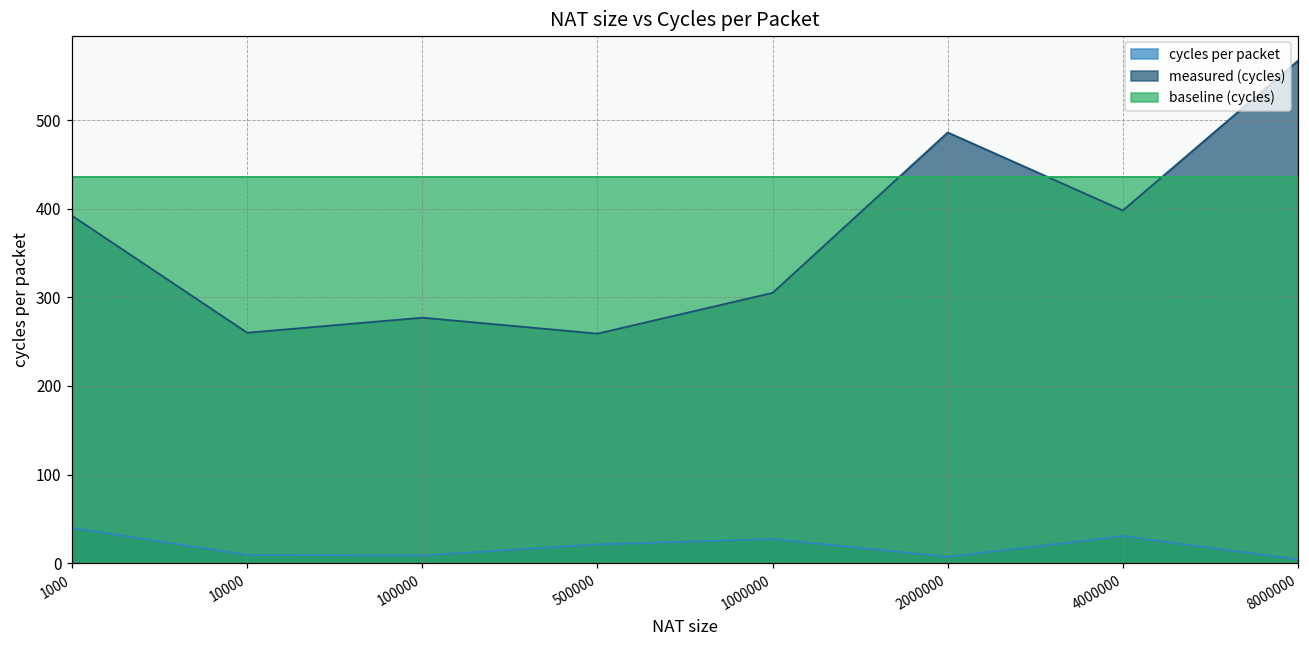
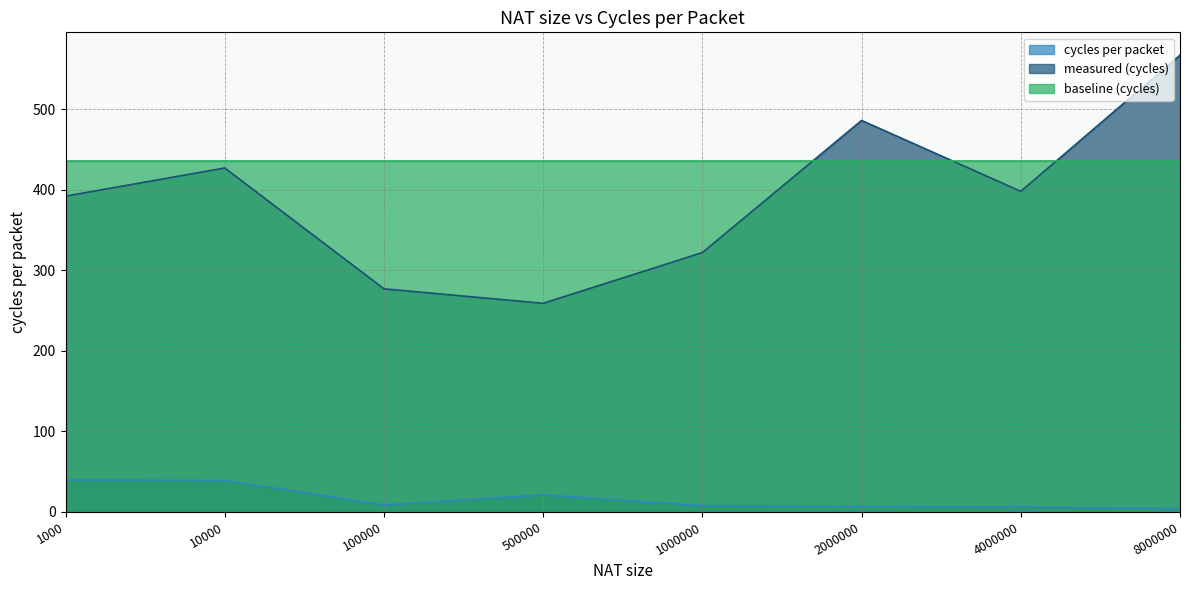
  {
    "cycles per packet": {
      "1000": 40,
-     "10000": 10,
+     "10000": 40,
      "100000": 10,
      "500000": 20,
-     "1000000": 30,
+     "1000000": 10,
      "2000000": 10,
-     "4000000": 30,
+     "4000000": 10,
      "8000000": 0
    },
    "measured (cycles)": {
      "1000": 390,
-     "10000": 260,
+     "10000": 430,
      "100000": 280,
      "500000": 260,
-     "1000000": 310,
+     "1000000": 320,
      "2000000": 490,
      "4000000": 400,
      "8000000": 570
    },
    "baseline (cycles)": {
      "1000": 440,
      "10000": 440,
      "100000": 440,
      "500000": 440,
      "1000000": 440,
      "2000000": 440,
      "4000000": 440,
      "8000000": 440
    }
  }
